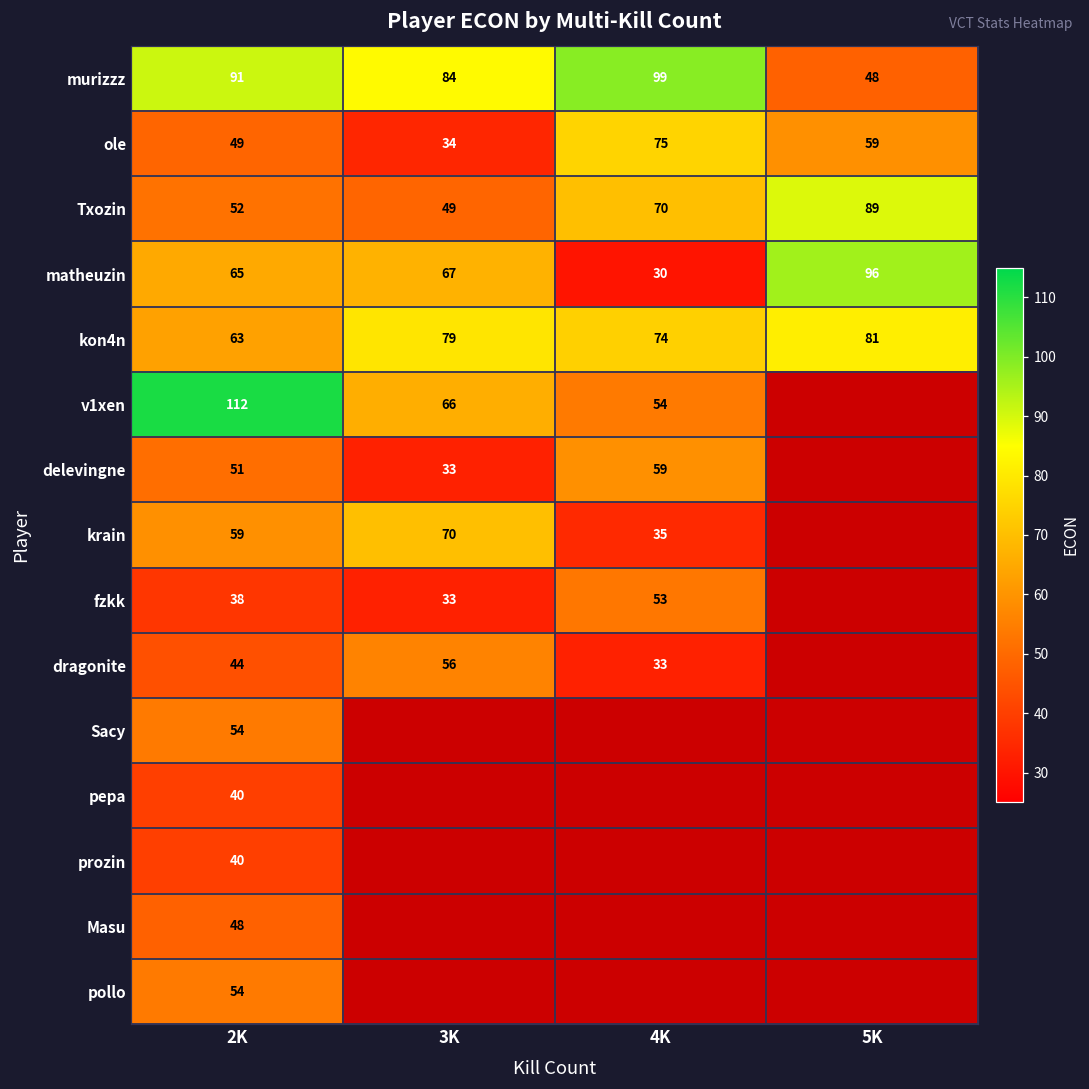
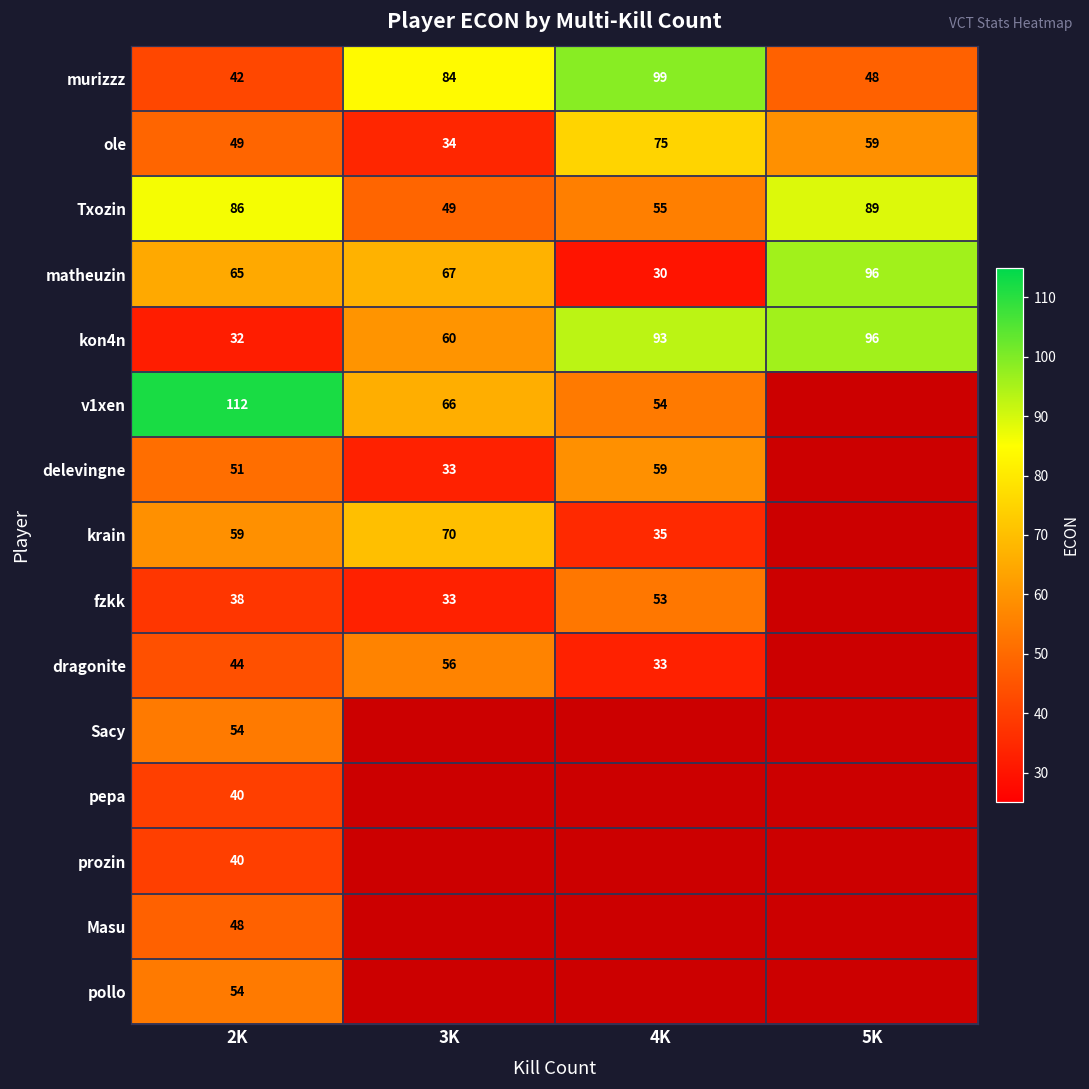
  {
    "murizzz": {
-     "2K": 91,
+     "2K": 42,
      "3K": 84,
      "4K": 99,
      "5K": 48
    },
    "ole": {
      "2K": 49,
      "3K": 34,
      "4K": 75,
      "5K": 59
    },
    "Txozin": {
-     "2K": 52,
+     "2K": 86,
      "3K": 49,
-     "4K": 70,
+     "4K": 55,
      "5K": 89
    },
    "matheuzin": {
      "2K": 65,
      "3K": 67,
      "4K": 30,
      "5K": 96
    },
    "kon4n": {
-     "2K": 63,
-     "3K": 79,
-     "4K": 74,
-     "5K": 81
+     "2K": 32,
+     "3K": 60,
+     "4K": 93,
+     "5K": 96
    },
    "v1xen": {
      "2K": 112,
      "3K": 66,
      "4K": 54
    },
    "delevingne": {
      "2K": 51,
      "3K": 33,
      "4K": 59
    },
    "krain": {
      "2K": 59,
      "3K": 70,
      "4K": 35
    },
    "fzkk": {
      "2K": 38,
      "3K": 33,
      "4K": 53
    },
    "dragonite": {
      "2K": 44,
      "3K": 56,
      "4K": 33
    },
    "Sacy": {
      "2K": 54
    },
    "pepa": {
      "2K": 40
    },
    "prozin": {
      "2K": 40
    },
    "Masu": {
      "2K": 48
    },
    "pollo": {
      "2K": 54
    }
  }
